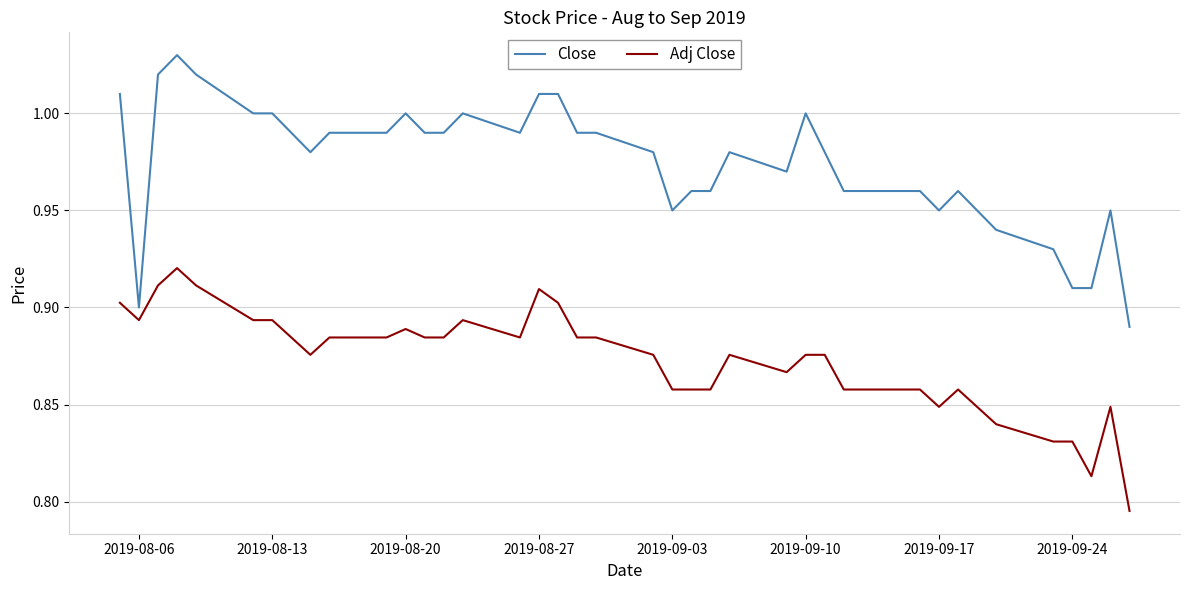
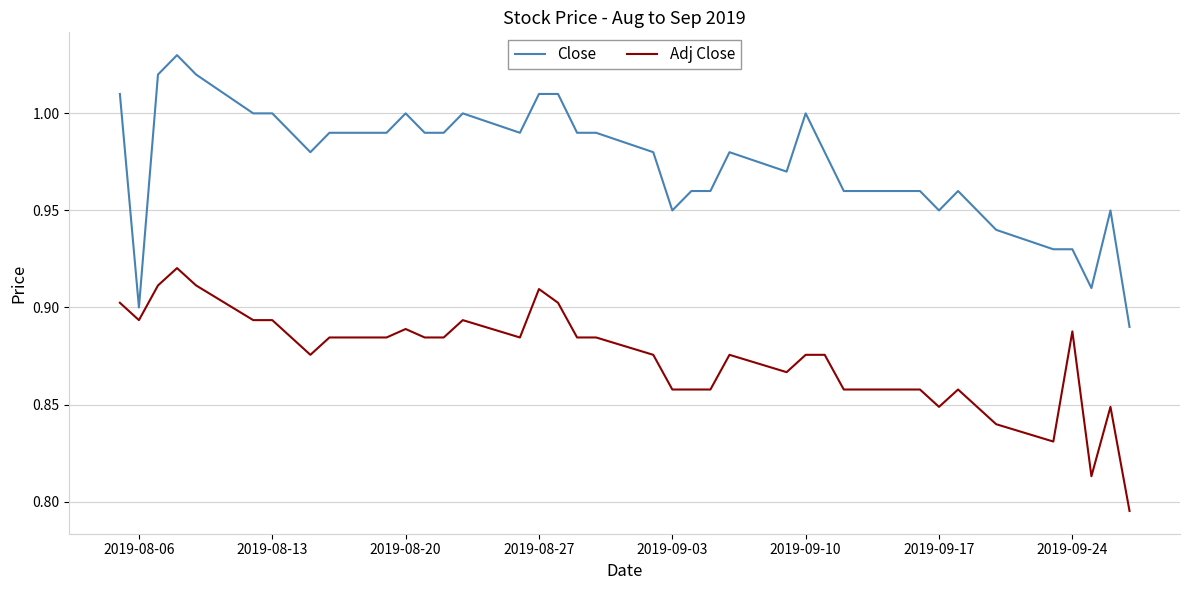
  {
    "Close": {
      "2019-08-06": 0.90,
      "2019-08-13": 1.00,
      "2019-08-20": 1.00,
      "2019-08-27": 1.01,
      "2019-09-03": 0.95,
      "2019-09-10": 1.00,
      "2019-09-17": 0.95,
-     "2019-09-24": 0.91
+     "2019-09-24": 0.93
    },
    "Adj Close": {
      "2019-08-06": 0.893,
      "2019-08-13": 0.893,
      "2019-08-20": 0.889,
      "2019-08-27": 0.910,
      "2019-09-03": 0.858,
      "2019-09-10": 0.876,
      "2019-09-17": 0.849,
-     "2019-09-24": 0.831
+     "2019-09-24": 0.888
    }
  }
